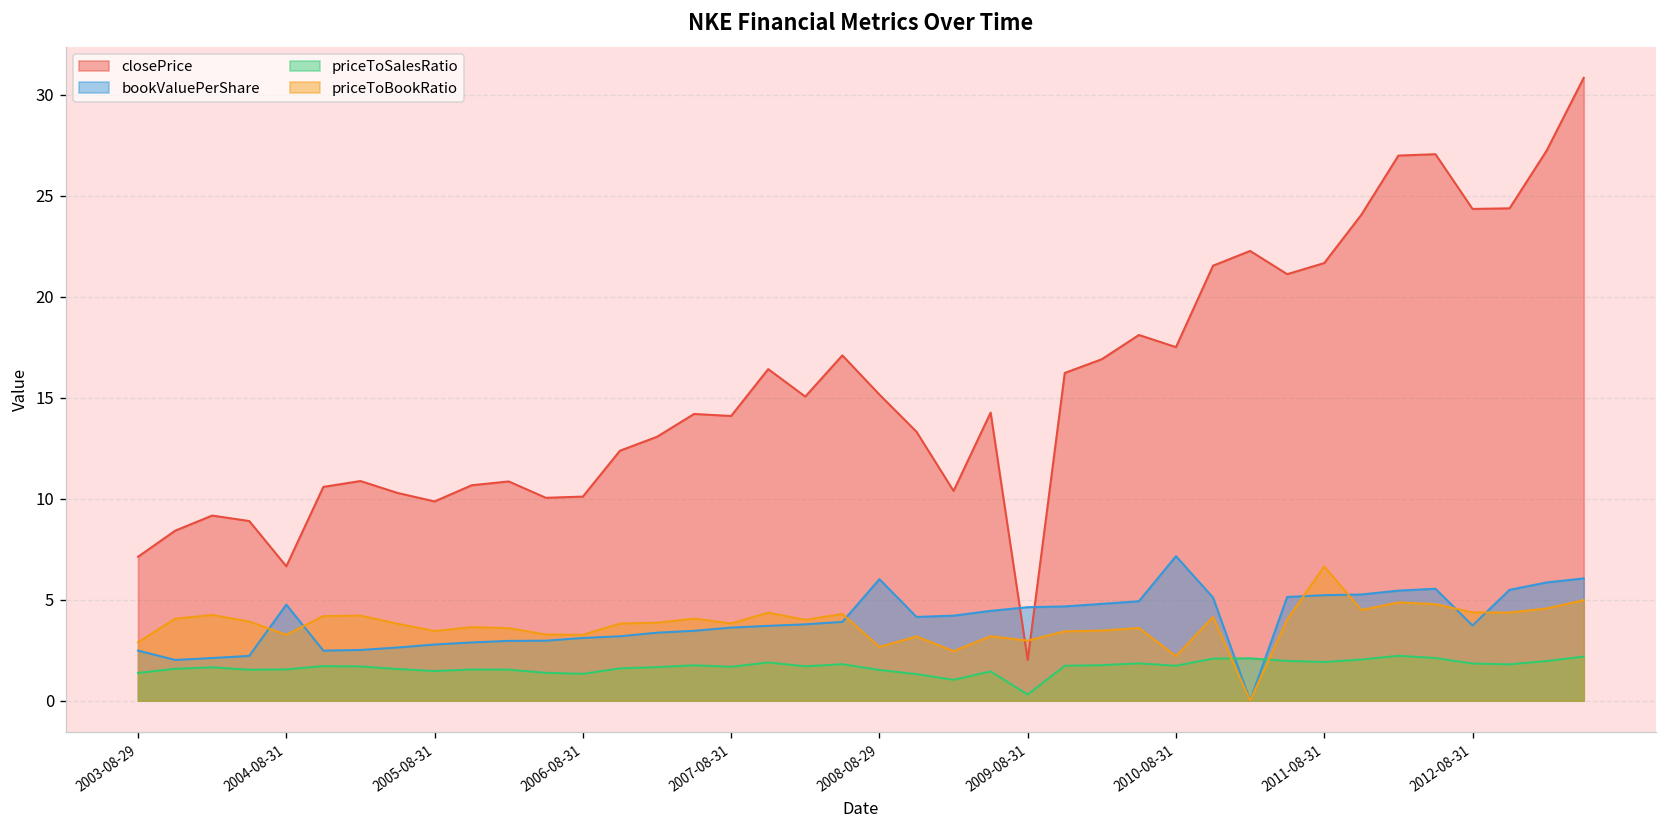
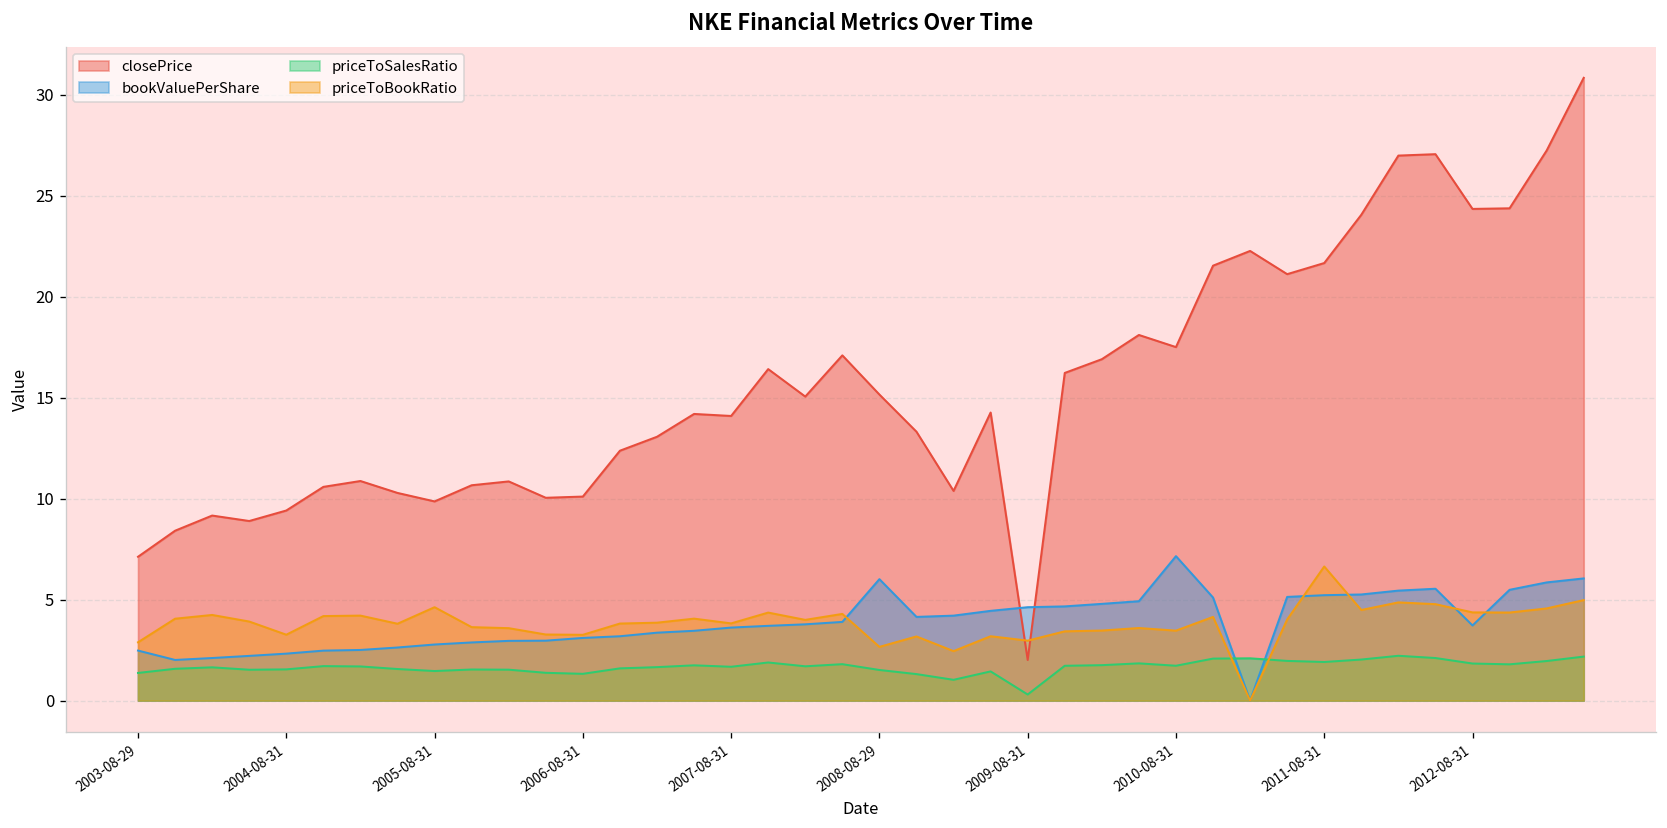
  {
    "closePrice": {
      "2003-08-29": 7.1,
-     "2004-08-31": 6.7,
+     "2004-08-31": 9.4,
      "2005-08-31": 9.9,
      "2006-08-31": 10.1,
      "2007-08-31": 14.1,
      "2008-08-29": 15.2,
      "2009-08-31": 2.0,
      "2010-08-31": 17.5,
      "2011-08-31": 21.7,
      "2012-08-31": 24.3
    },
    "bookValuePerShare": {
      "2003-08-29": 2.5,
-     "2004-08-31": 4.8,
+     "2004-08-31": 2.3,
      "2005-08-31": 2.8,
      "2006-08-31": 3.1,
      "2007-08-31": 3.6,
      "2008-08-29": 6.0,
      "2009-08-31": 4.6,
      "2010-08-31": 7.1,
      "2011-08-31": 5.2,
      "2012-08-31": 3.7
    },
    "priceToSalesRatio": {
      "2003-08-29": 1.4,
      "2004-08-31": 1.5,
      "2005-08-31": 1.5,
      "2006-08-31": 1.3,
      "2007-08-31": 1.7,
      "2008-08-29": 1.5,
      "2009-08-31": 0.3,
      "2010-08-31": 1.7,
      "2011-08-31": 1.9,
      "2012-08-31": 1.8
    },
    "priceToBookRatio": {
      "2003-08-29": 2.9,
      "2004-08-31": 3.3,
-     "2005-08-31": 3.4,
+     "2005-08-31": 4.6,
      "2006-08-31": 3.3,
      "2007-08-31": 3.8,
      "2008-08-29": 2.7,
      "2009-08-31": 3.0,
-     "2010-08-31": 2.2,
+     "2010-08-31": 3.5,
      "2011-08-31": 6.6,
      "2012-08-31": 4.4
    }
  }
